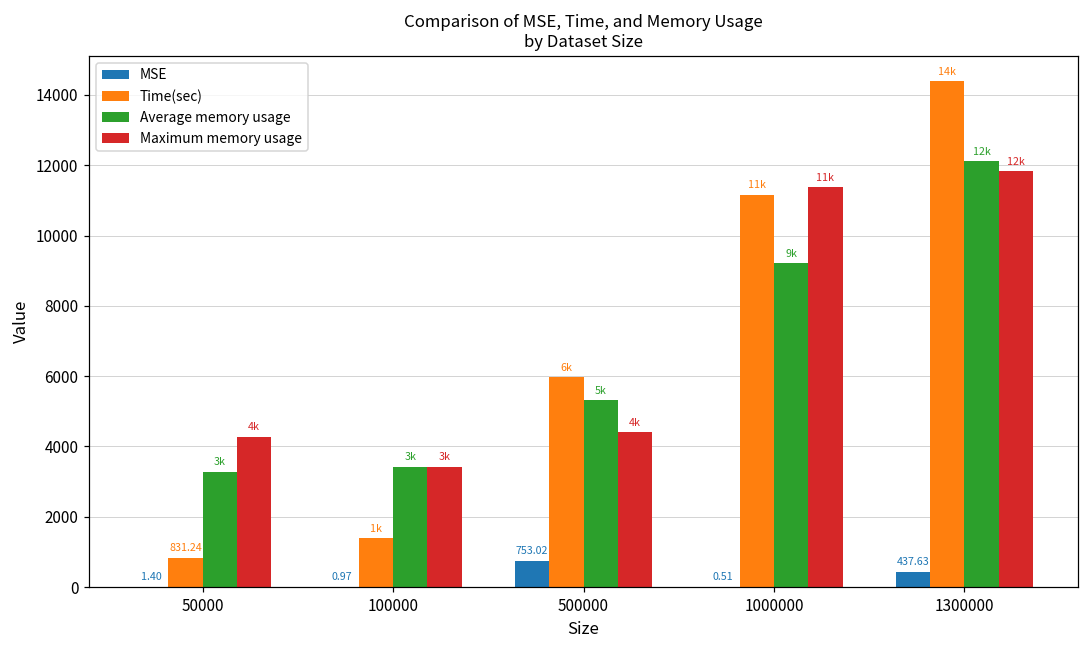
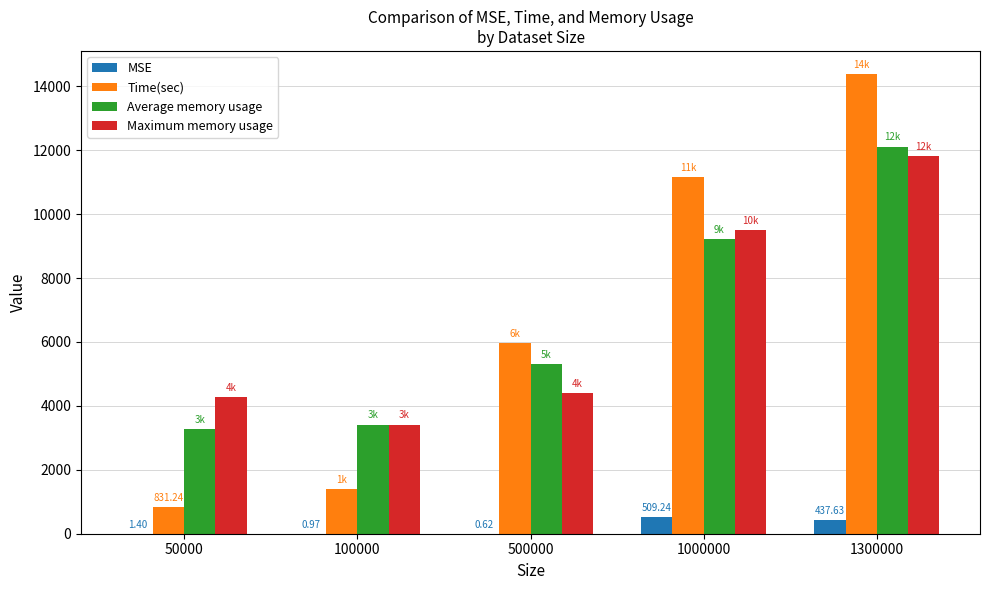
  {
    "MSE": {
      "50000": "1.40",
      "100000": "0.97",
-     "500000": "753.02",
-     "1000000": "0.51",
+     "500000": "0.62",
+     "1000000": "509.24",
      "1300000": "437.63"
    },
    "Time(sec)": {
      "50000": "831.24",
      "100000": "1k",
      "500000": "6k",
      "1000000": "11k",
      "1300000": "14k"
    },
    "Average memory usage": {
      "50000": "3k",
      "100000": "3k",
      "500000": "5k",
      "1000000": "9k",
      "1300000": "12k"
    },
    "Maximum memory usage": {
      "50000": "4k",
      "100000": "3k",
      "500000": "4k",
-     "1000000": "11k",
+     "1000000": "10k",
      "1300000": "12k"
    }
  }
